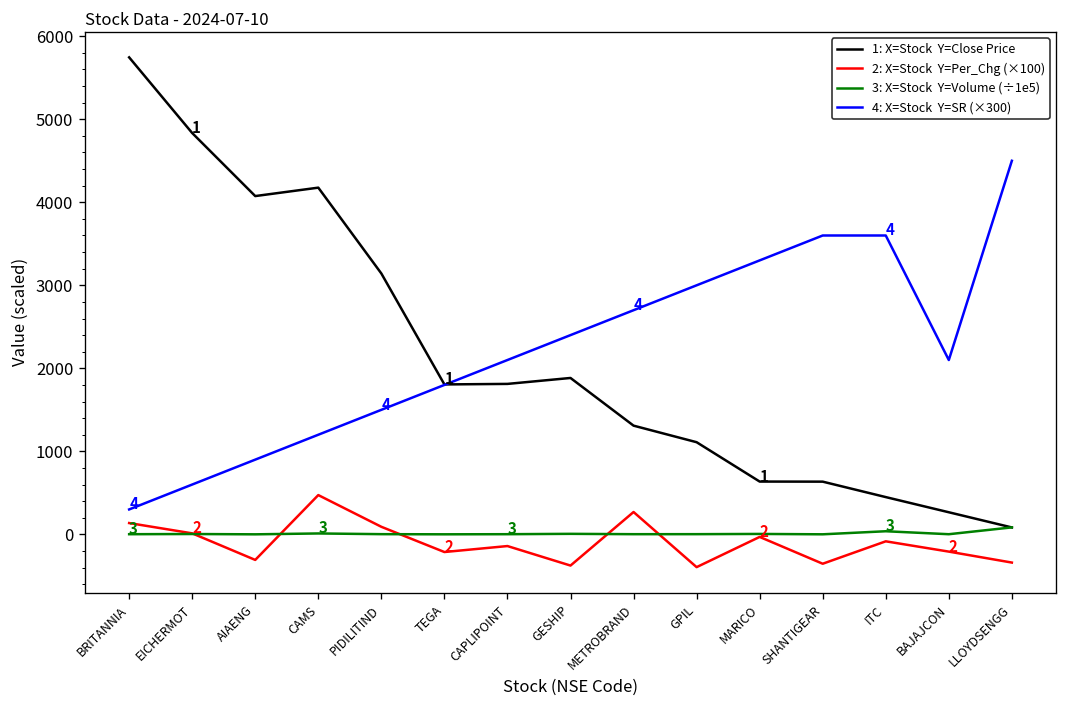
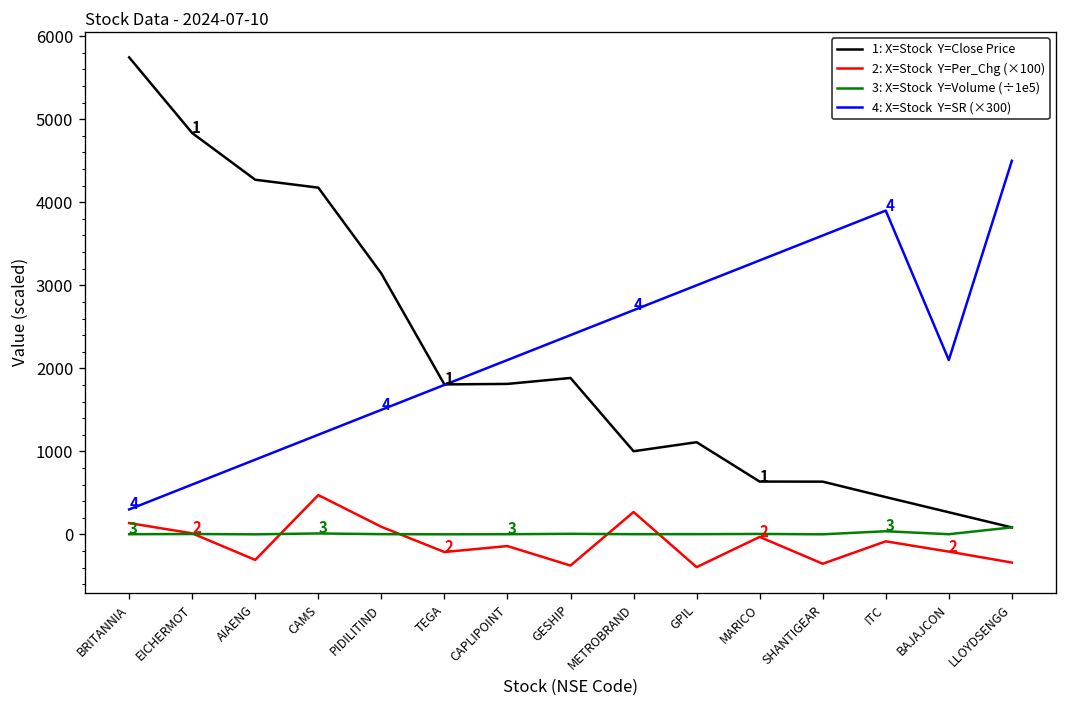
  {
    "1: X=Stock Y=Close Price": {
      "BRITANNIA": 5700,
-     "AIAENG": 4100,
+     "AIAENG": 4300,
      "CAMS": 4200,
      "PIDILITIND": 3100,
      "CAPLIPOINT": 1800,
      "GESHIP": 1900,
-     "METROBRAND": 1300,
+     "METROBRAND": 1000,
      "GPIL": 1100,
      "SHANTIGEAR": 600,
      "ITC": 400,
      "BAJAJCON": 300
    },
    "2: X=Stock Y=Per_Chg (×100)": {
      "AIAENG": -300,
      "CAMS": 500,
      "PIDILITIND": 100,
      "CAPLIPOINT": -100,
      "GESHIP": -400,
      "METROBRAND": 300,
      "GPIL": -400,
      "SHANTIGEAR": -400,
      "ITC": -100,
      "LLOYDSENGG": -300
    },
    "3: X=Stock Y=Volume (÷1e5)": {
      "AIAENG": 0,
      "PIDILITIND": 0,
      "TEGA": 0,
      "GESHIP": 0,
      "METROBRAND": 0,
      "GPIL": 0,
      "SHANTIGEAR": 0
    },
    "4: X=Stock Y=SR (×300)": {
      "EICHERMOT": 600,
      "AIAENG": 900,
      "CAMS": 1200,
      "CAPLIPOINT": 2100,
      "GESHIP": 2400,
      "GPIL": 3000,
      "MARICO": 3300,
      "SHANTIGEAR": 3600,
-     "ITC": 3600,
+     "ITC": 3900,
      "BAJAJCON": 2100,
      "LLOYDSENGG": 4500
    }
  }
